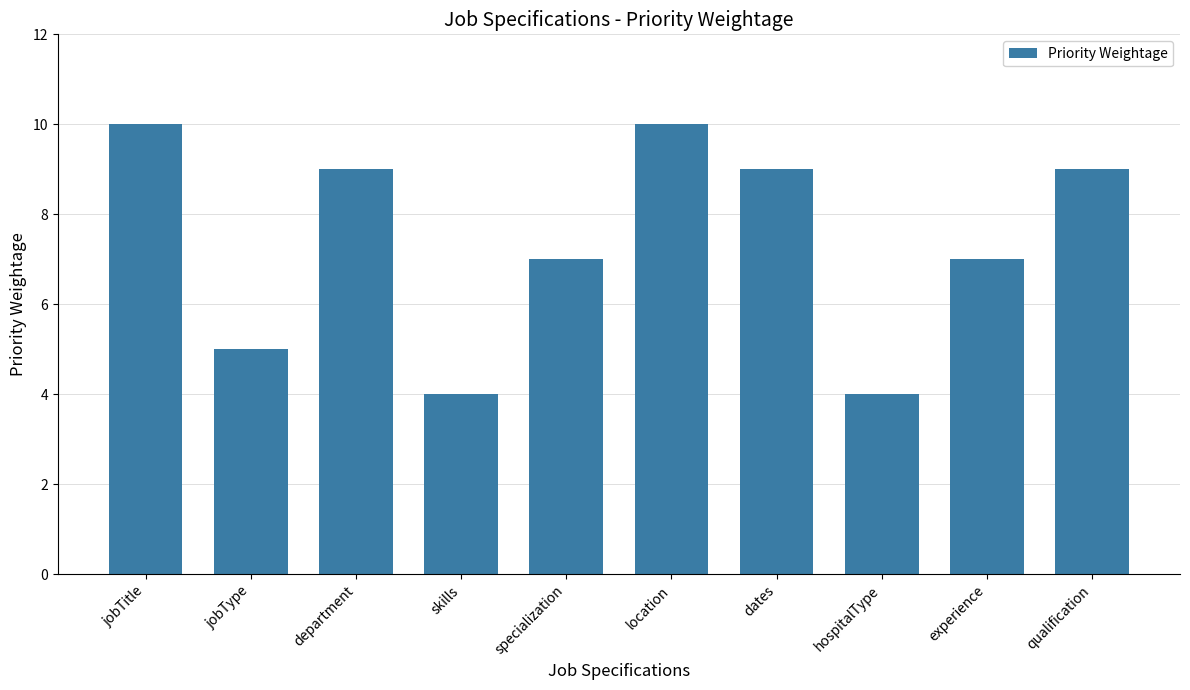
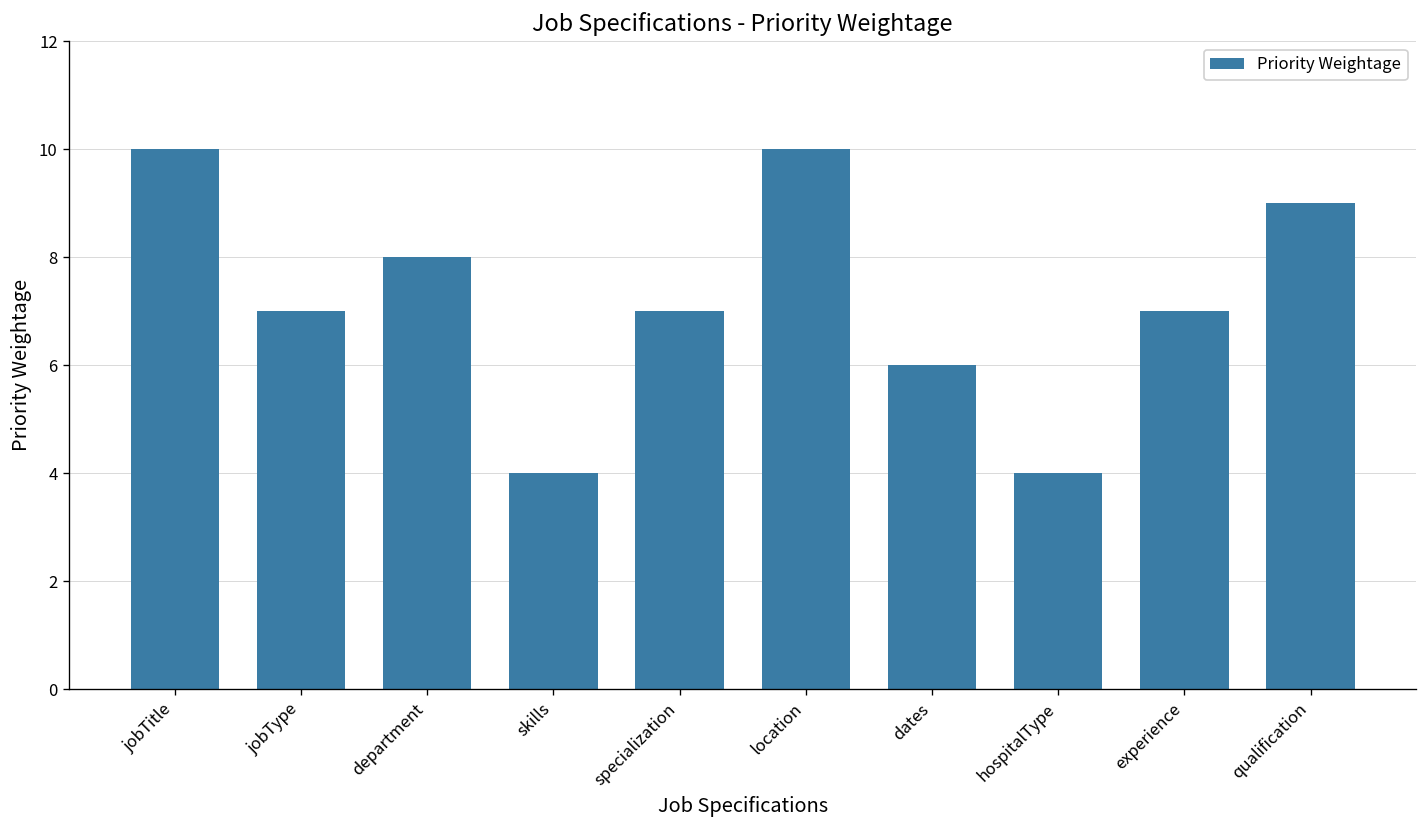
  {
    "jobTitle": 10,
-   "jobType": 5,
-   "department": 9,
+   "jobType": 7,
+   "department": 8,
    "skills": 4,
    "specialization": 7,
    "location": 10,
-   "dates": 9,
+   "dates": 6,
    "hospitalType": 4,
    "experience": 7,
    "qualification": 9
  }
